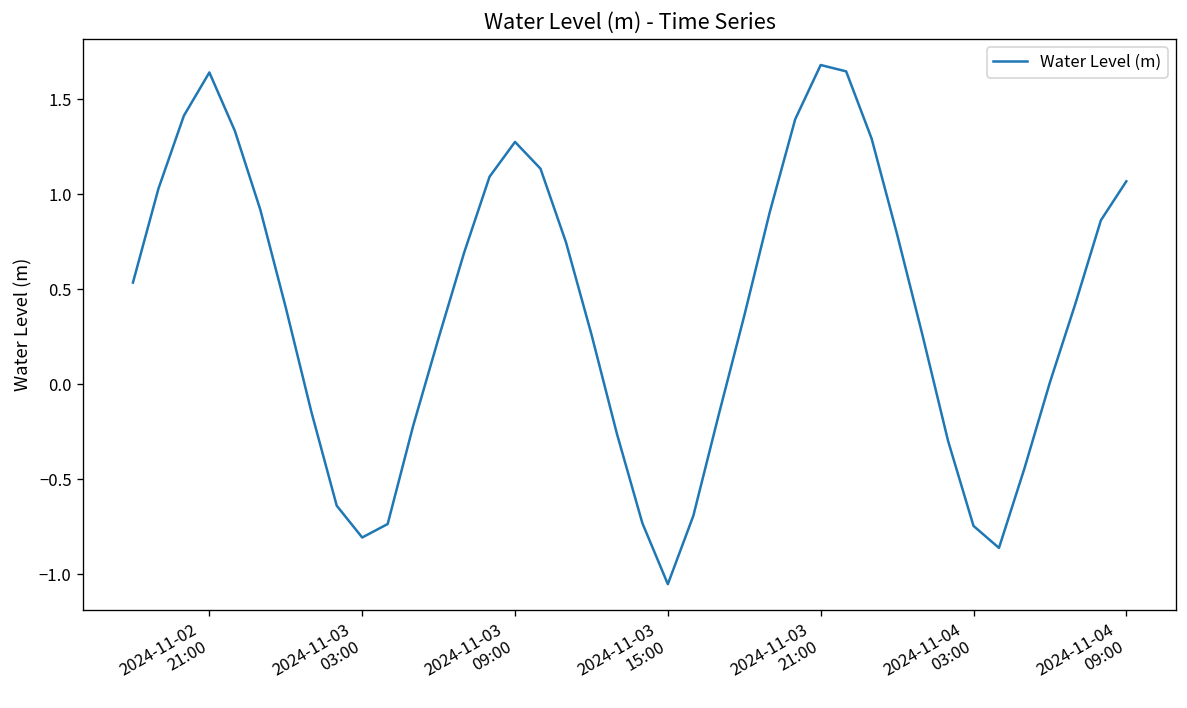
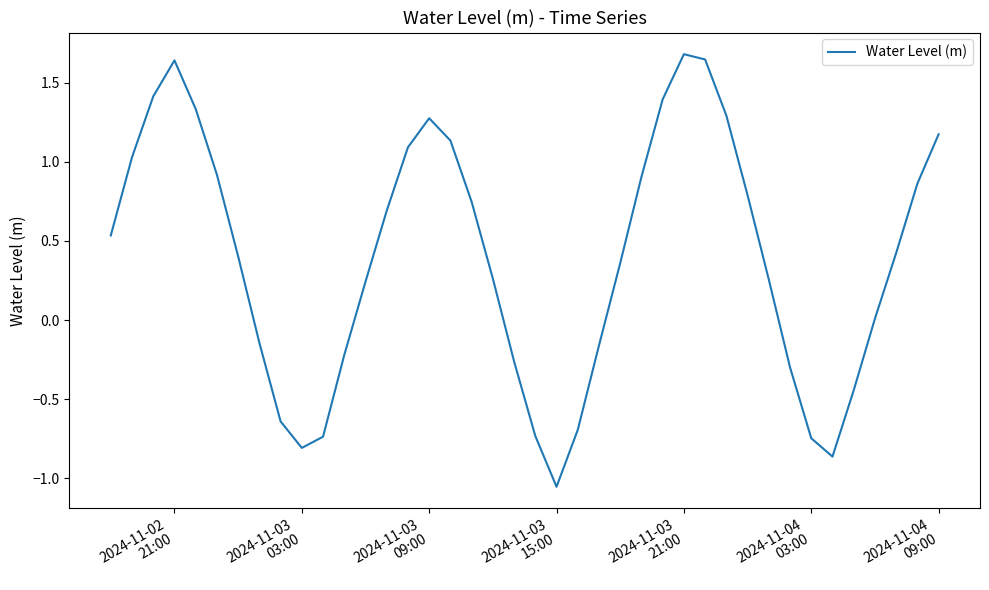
  {
    "2024-11-02 21:00": 1.64,
    "2024-11-03 03:00": -0.81,
    "2024-11-03 09:00": 1.27,
    "2024-11-03 15:00": -1.05,
    "2024-11-03 21:00": 1.68,
    "2024-11-04 03:00": -0.75,
-   "2024-11-04 09:00": 1.07
+   "2024-11-04 09:00": 1.17
  }
